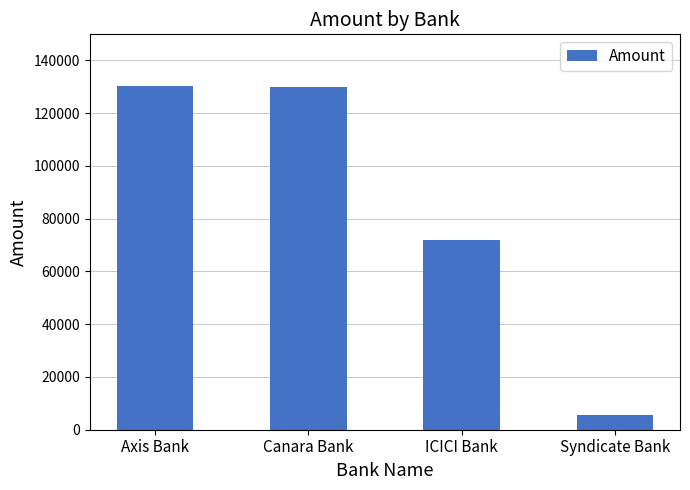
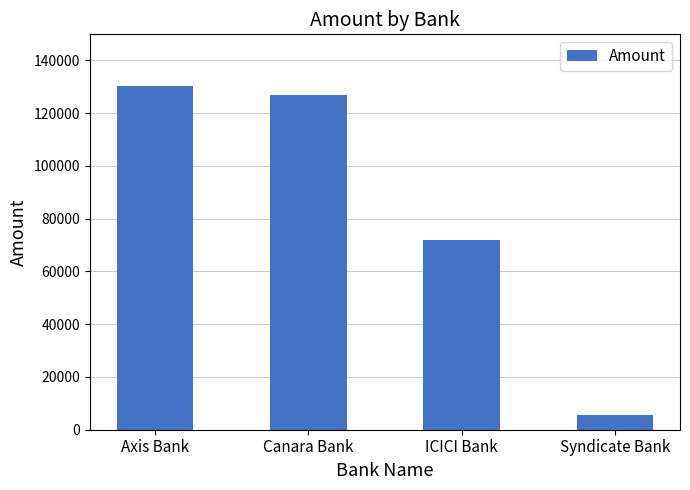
  {
    "Axis Bank": 130000,
-   "Canara Bank": 130000,
+   "Canara Bank": 127000,
    "ICICI Bank": 72000,
    "Syndicate Bank": 5000
  }
